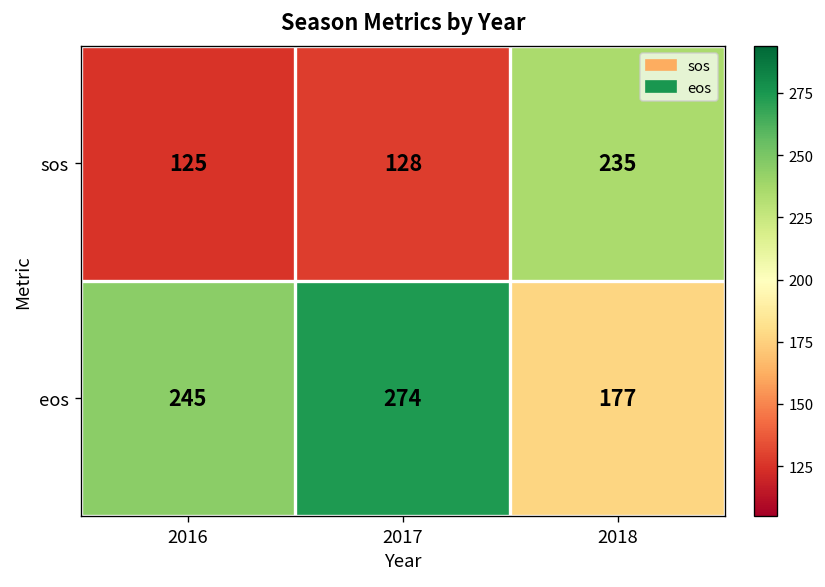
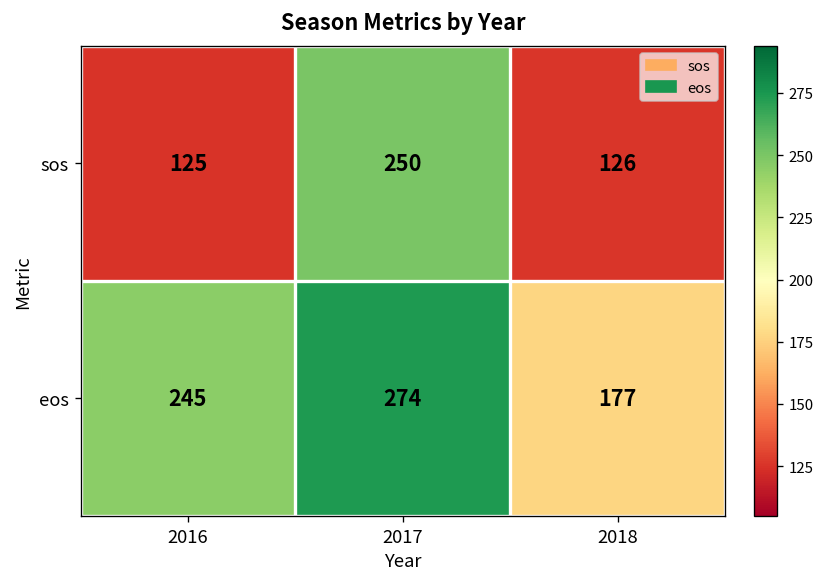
  {
    "sos": {
      "2016": 125,
-     "2017": 128,
-     "2018": 235
+     "2017": 250,
+     "2018": 126
    },
    "eos": {
      "2016": 245,
      "2017": 274,
      "2018": 177
    }
  }
